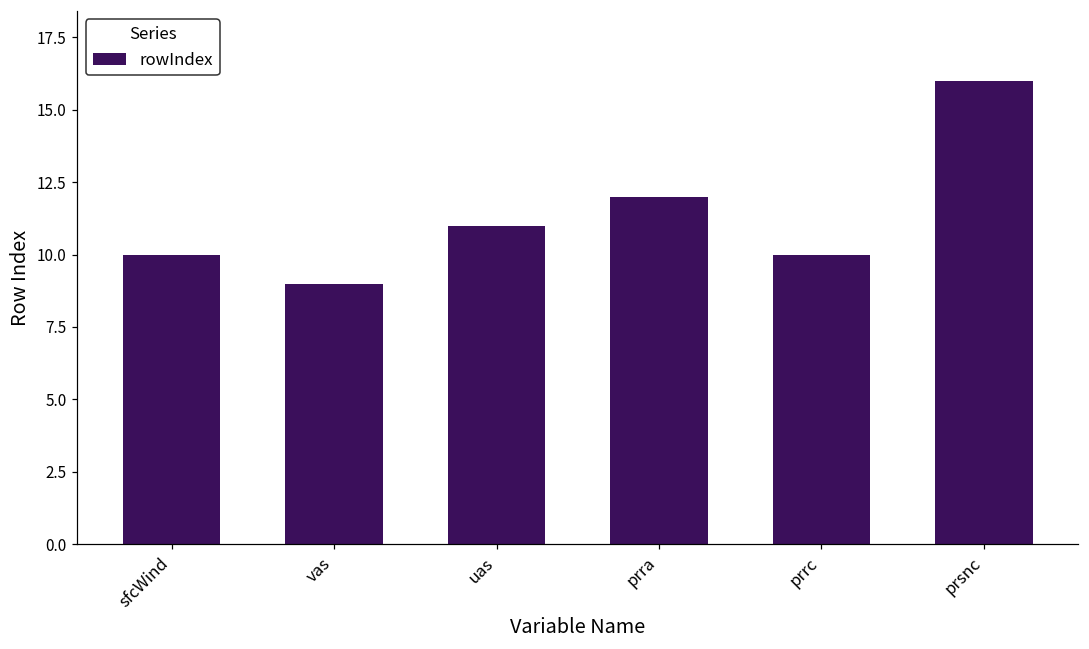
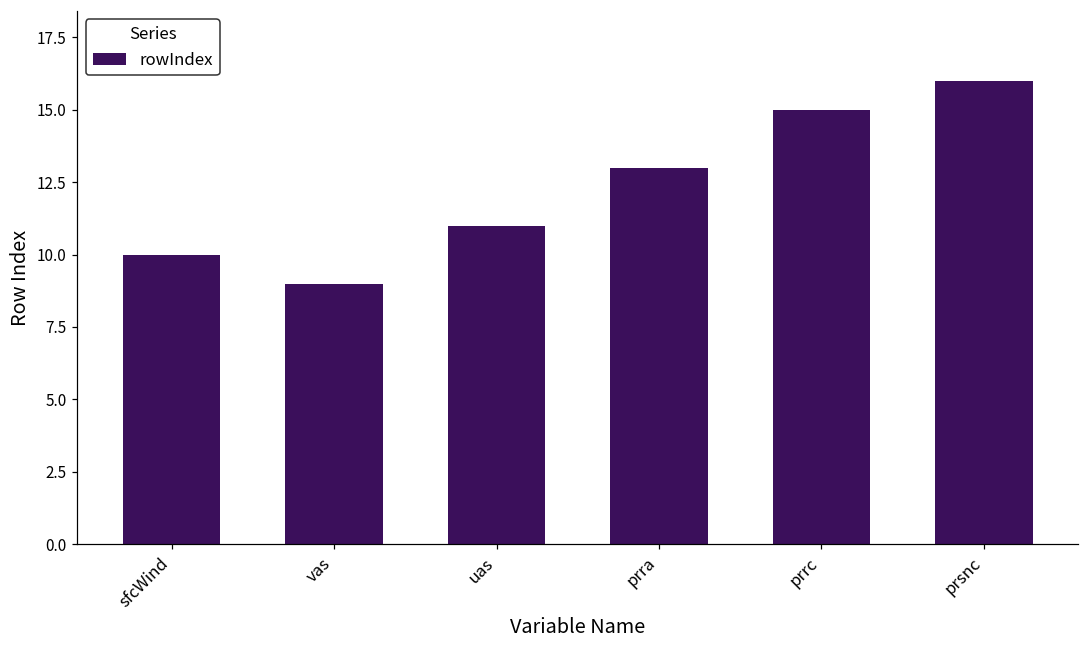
  {
    "sfcWind": 10,
    "vas": 9,
    "uas": 11,
-   "prra": 12,
-   "prrc": 10,
+   "prra": 13,
+   "prrc": 15,
    "prsnc": 16
  }
